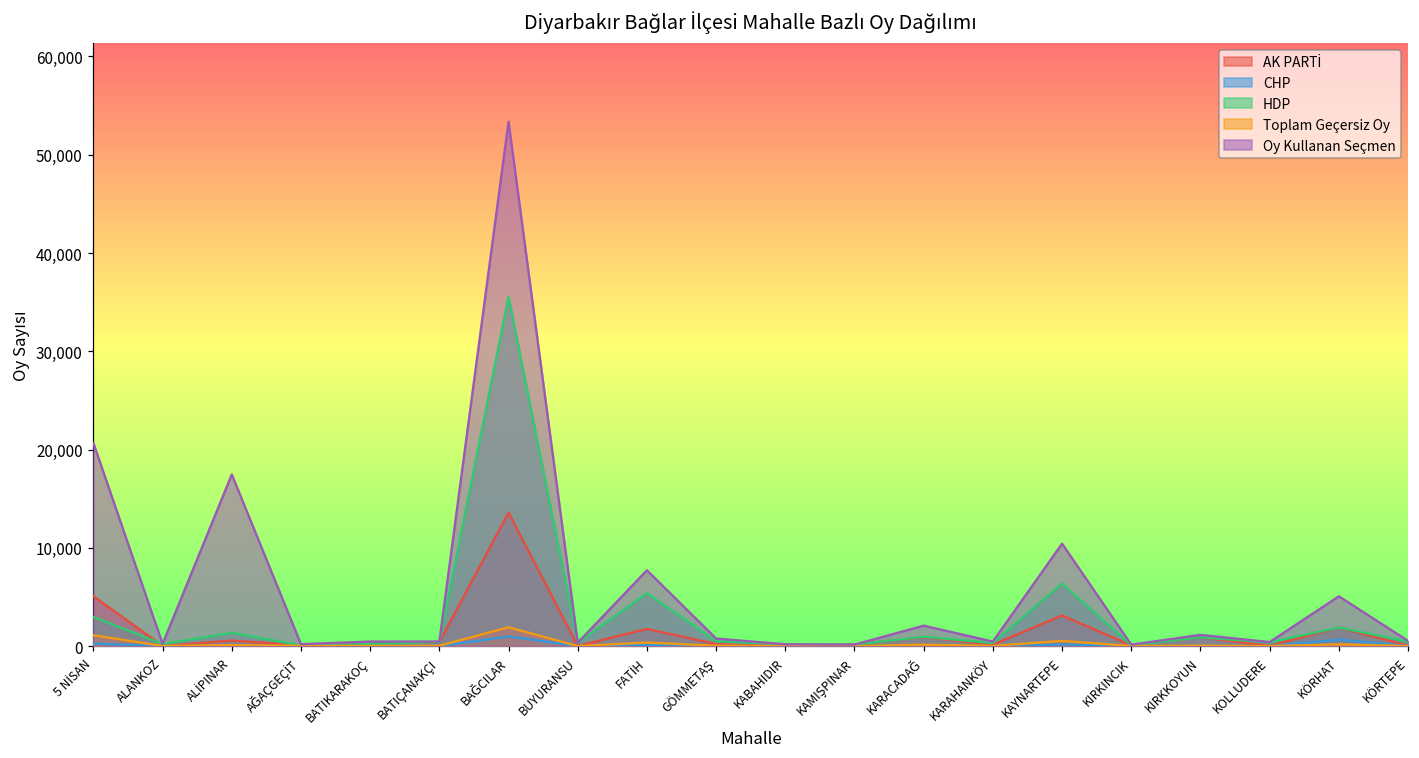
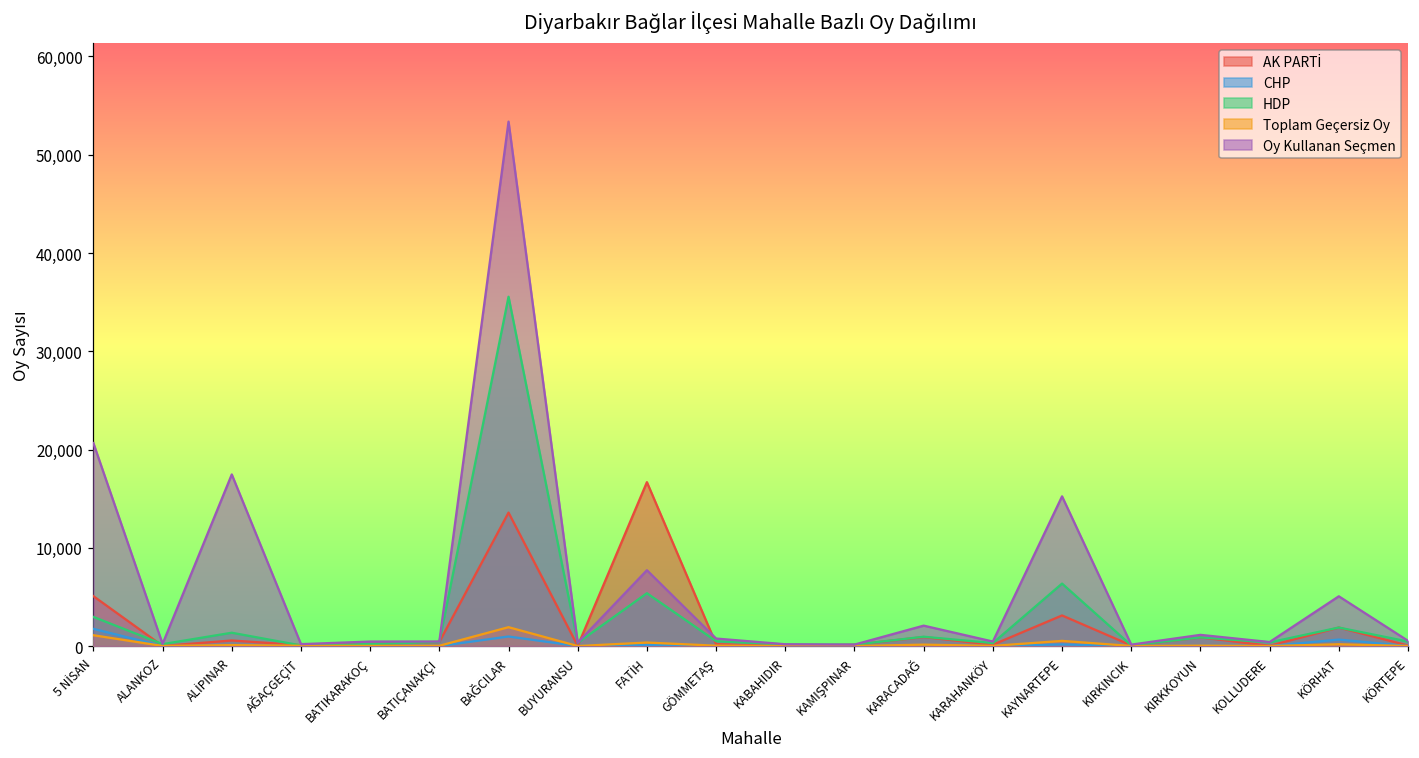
  {
    "AK PARTİ": {
      "5 NİSAN": "5,000",
      "ALİPINAR": "1,000",
      "BAĞCILAR": "14,000",
-     "FATİH": "2,000",
+     "FATİH": "17,000",
      "KAYNARTEPE": "3,000"
    },
    "CHP": {
-     "5 NİSAN": "0",
+     "5 NİSAN": "2,000",
      "BAĞCILAR": "1,000",
      "KAYNARTEPE": "0",
      "KÖRHAT": "1,000"
    },
    "HDP": {
      "5 NİSAN": "3,000",
      "ALİPINAR": "1,000",
      "BAĞCILAR": "36,000",
      "FATİH": "5,000",
      "KAYNARTEPE": "6,000"
    },
    "Toplam Geçersiz Oy": {
      "5 NİSAN": "1,000",
      "BAĞCILAR": "2,000",
      "KAYNARTEPE": "1,000",
      "KÖRHAT": "0"
    },
    "Oy Kullanan Seçmen": {
      "5 NİSAN": "21,000",
      "ALİPINAR": "17,000",
      "BAĞCILAR": "53,000",
      "FATİH": "8,000",
      "KARACADAĞ": "2,000",
-     "KAYNARTEPE": "10,000",
+     "KAYNARTEPE": "15,000",
      "KÖRHAT": "5,000"
    }
  }
